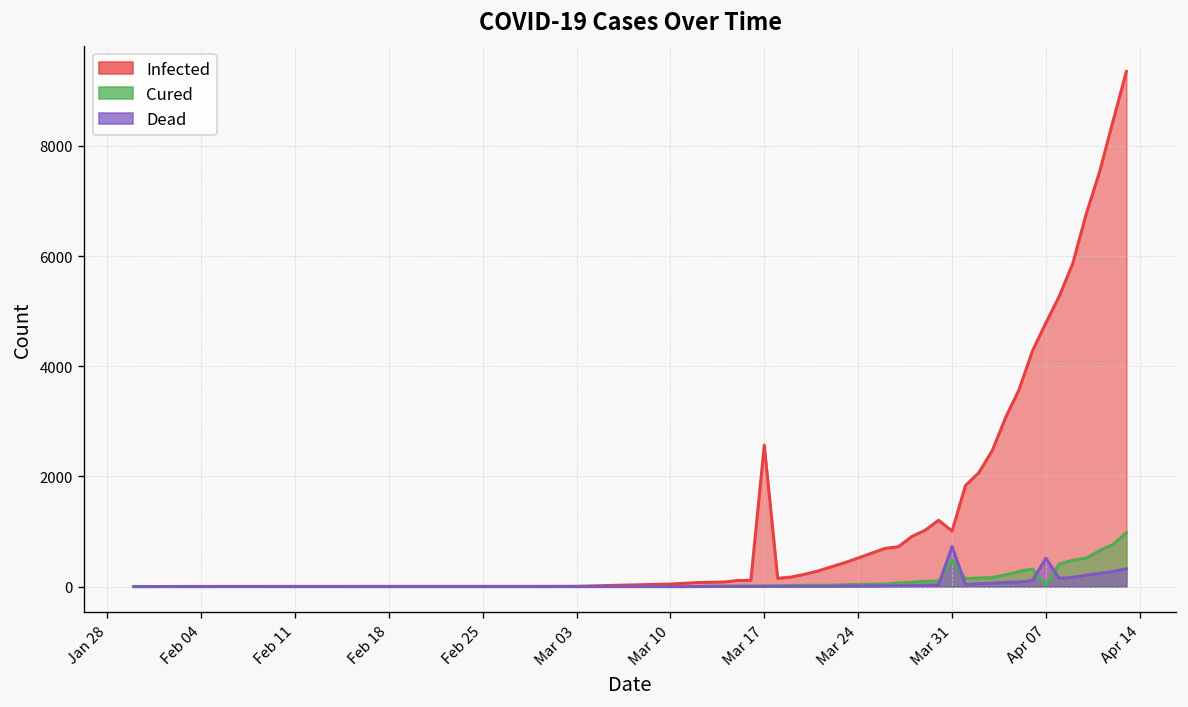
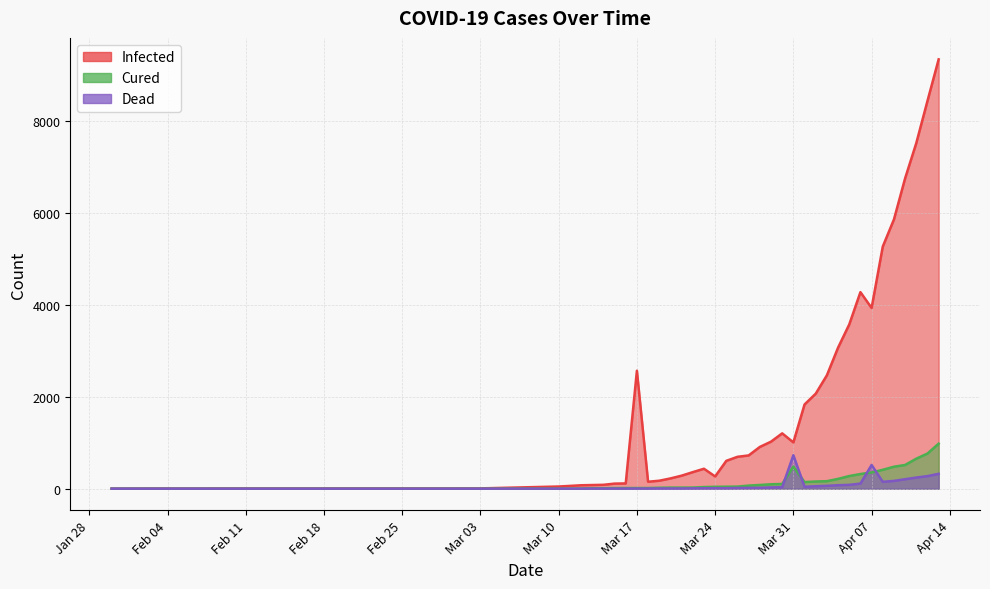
  {
    "Infected": {
      "Mar 17": 2600,
-     "Mar 24": 500,
+     "Mar 24": 300,
      "Mar 31": 1000,
-     "Apr 07": 4800
+     "Apr 07": 3900
    },
    "Cured": {
      "Mar 31": 500,
-     "Apr 07": 0
+     "Apr 07": 400
    },
    "Dead": {
      "Mar 31": 700,
      "Apr 07": 500
    }
  }
